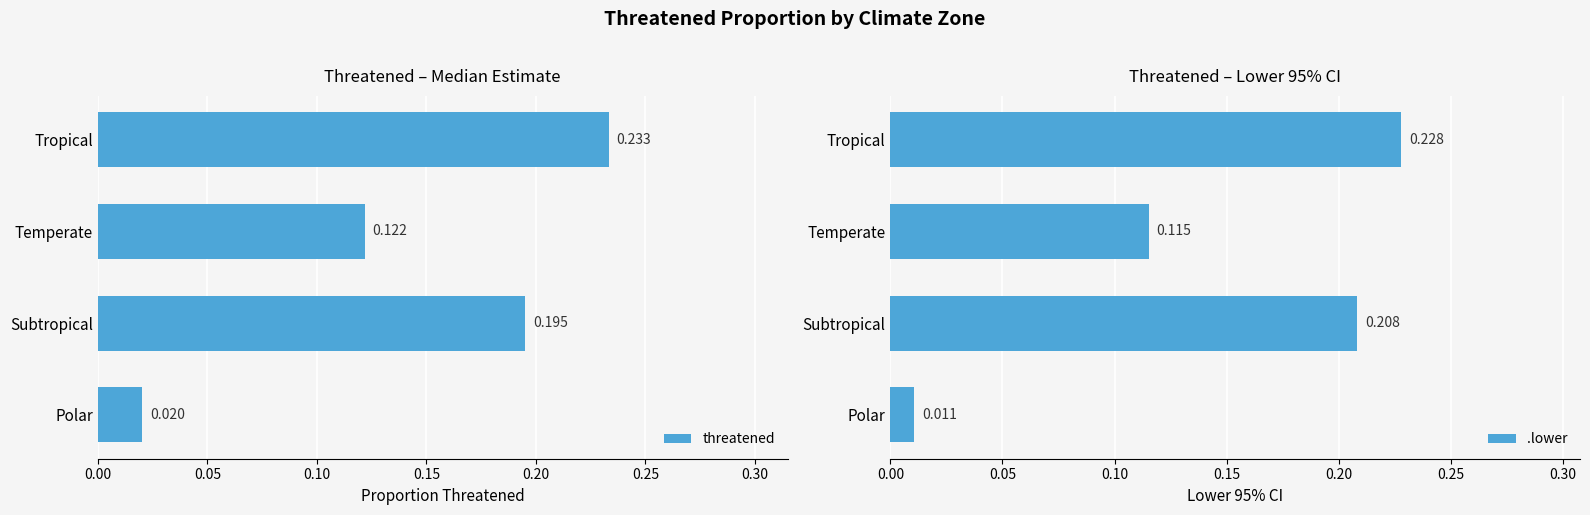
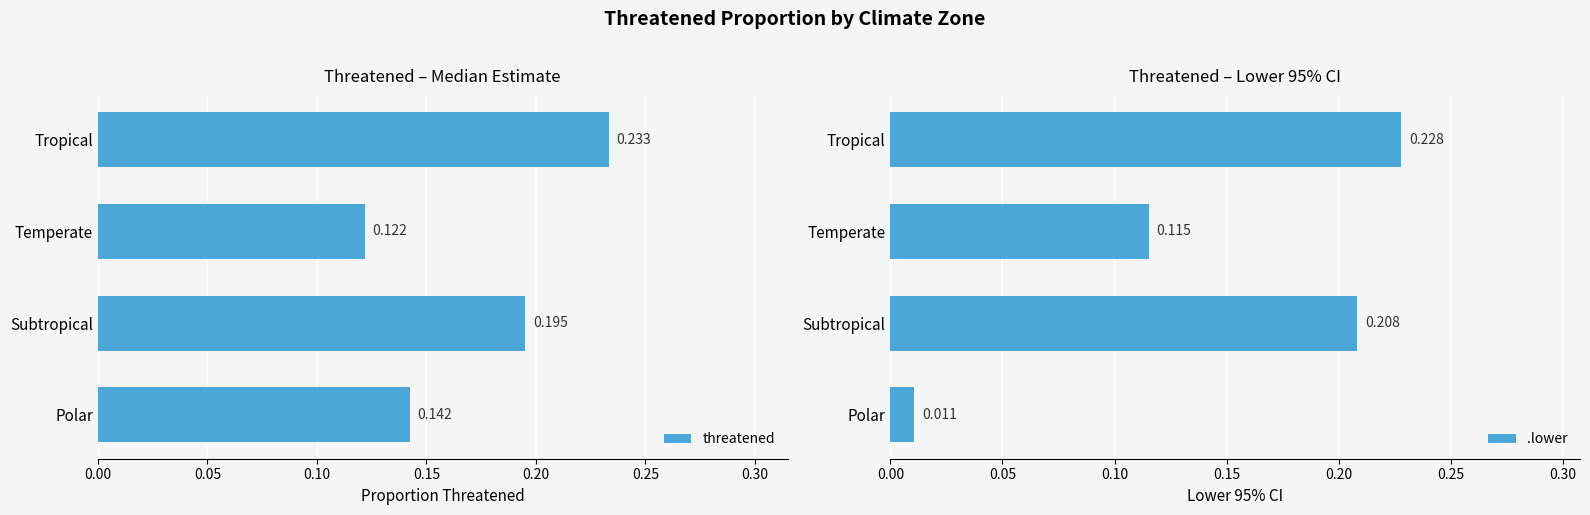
  {
    "Threatened – Median Estimate": {
      "Tropical": 0.233,
      "Temperate": 0.122,
      "Subtropical": 0.195,
-     "Polar": 0.020
+     "Polar": 0.142
    },
    "Threatened – Lower 95% CI": {
      "Tropical": 0.228,
      "Temperate": 0.115,
      "Subtropical": 0.208,
      "Polar": 0.011
    }
  }
